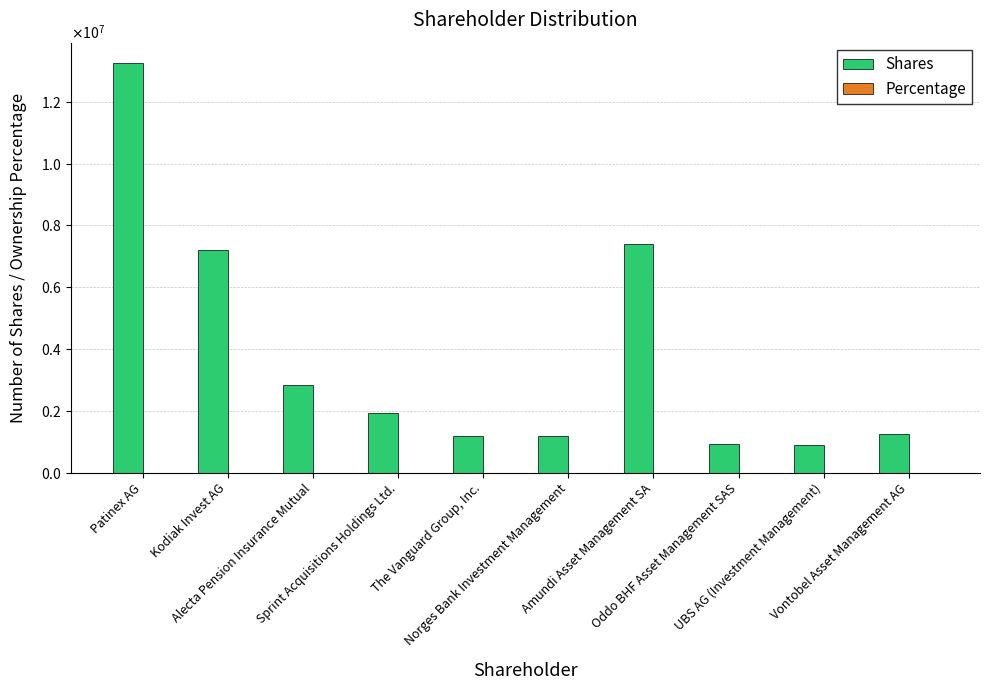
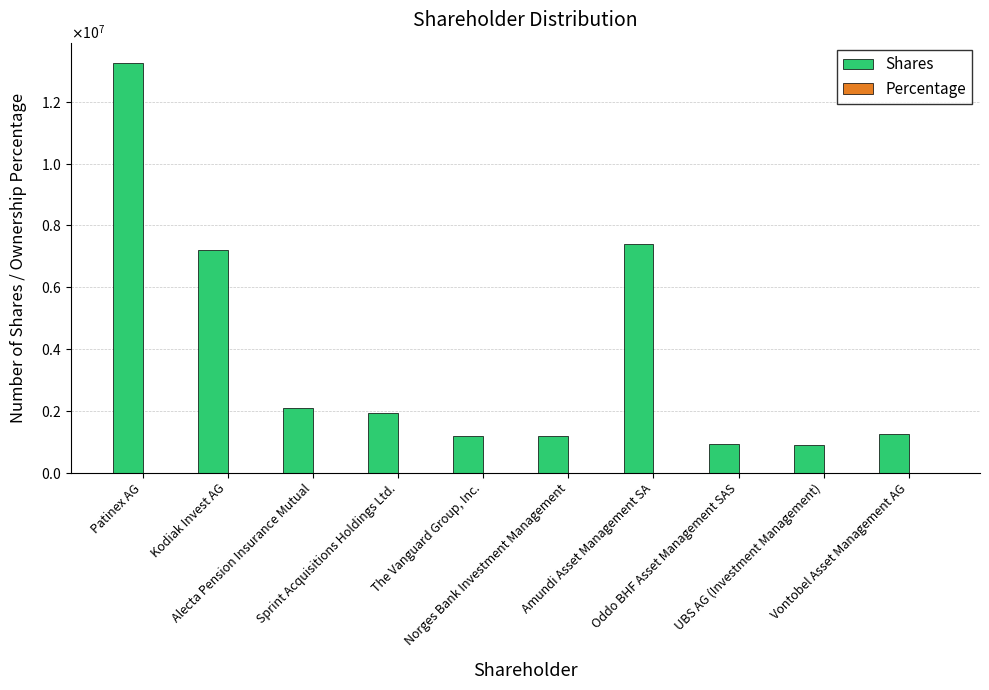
  {
    "Shares": {
      "Patinex AG": 13300000,
      "Kodiak Invest AG": 7200000,
-     "Alecta Pension Insurance Mutual": 2800000,
+     "Alecta Pension Insurance Mutual": 2100000,
      "Sprint Acquisitions Holdings Ltd.": 1900000,
      "The Vanguard Group, Inc.": 1200000,
      "Norges Bank Investment Management": 1200000,
      "Amundi Asset Management SA": 7400000,
      "Oddo BHF Asset Management SAS": 900000,
      "UBS AG (Investment Management)": 900000,
      "Vontobel Asset Management AG": 1300000
    }
  }
